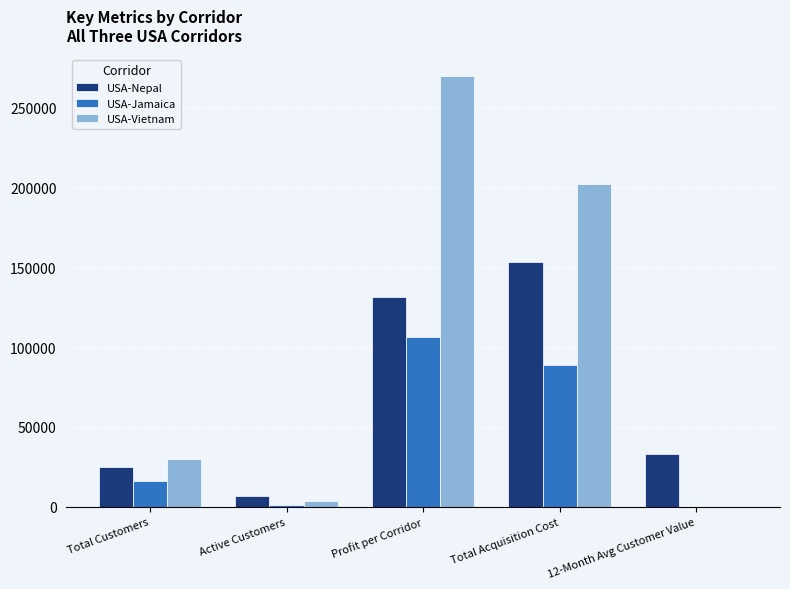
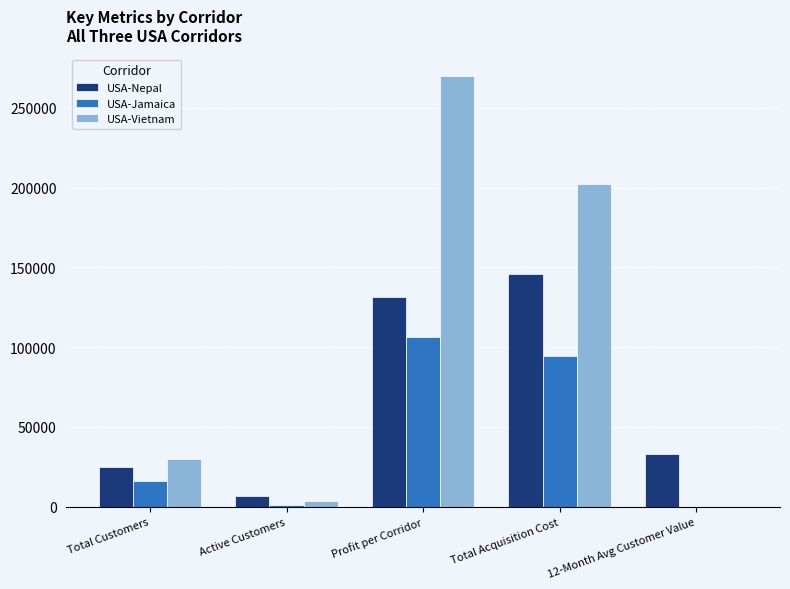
  {
    "USA-Nepal": {
      "Total Customers": 25000,
      "Active Customers": 7000,
      "Profit per Corridor": 132000,
-     "Total Acquisition Cost": 154000,
+     "Total Acquisition Cost": 146000,
      "12-Month Avg Customer Value": 33000
    },
    "USA-Jamaica": {
      "Total Customers": 16000,
      "Profit per Corridor": 107000,
-     "Total Acquisition Cost": 89000
+     "Total Acquisition Cost": 94000
    },
    "USA-Vietnam": {
      "Total Customers": 30000,
      "Active Customers": 4000,
      "Profit per Corridor": 270000,
      "Total Acquisition Cost": 203000
    }
  }
